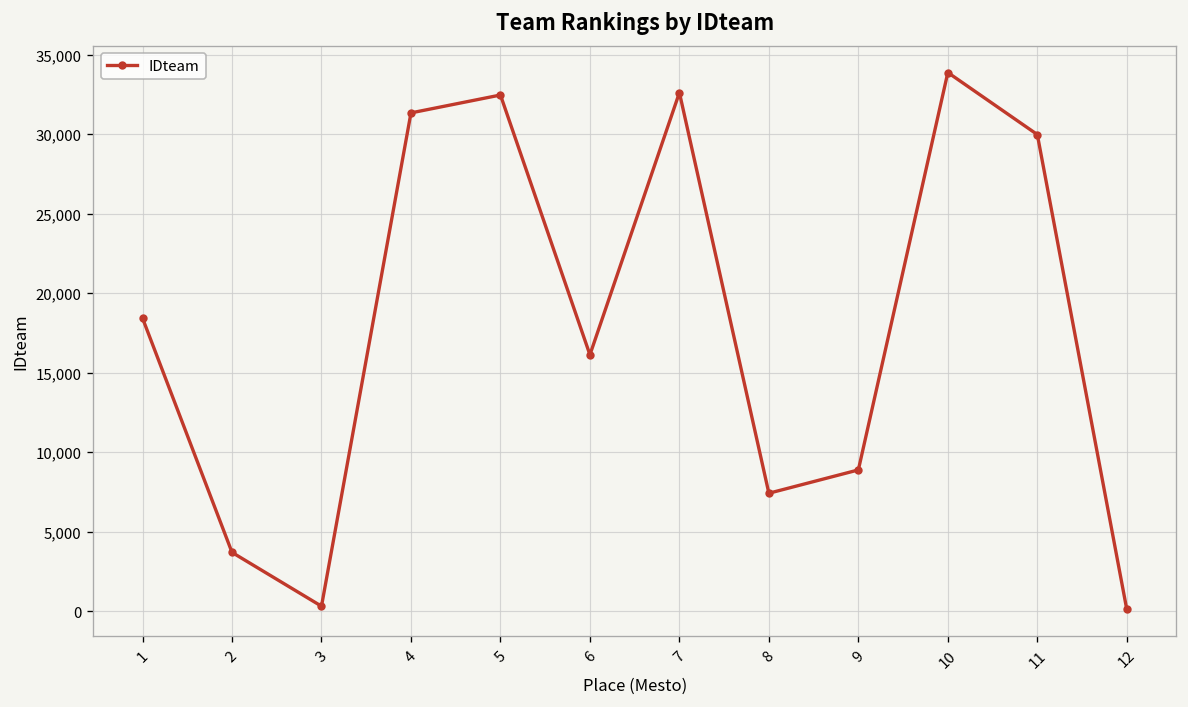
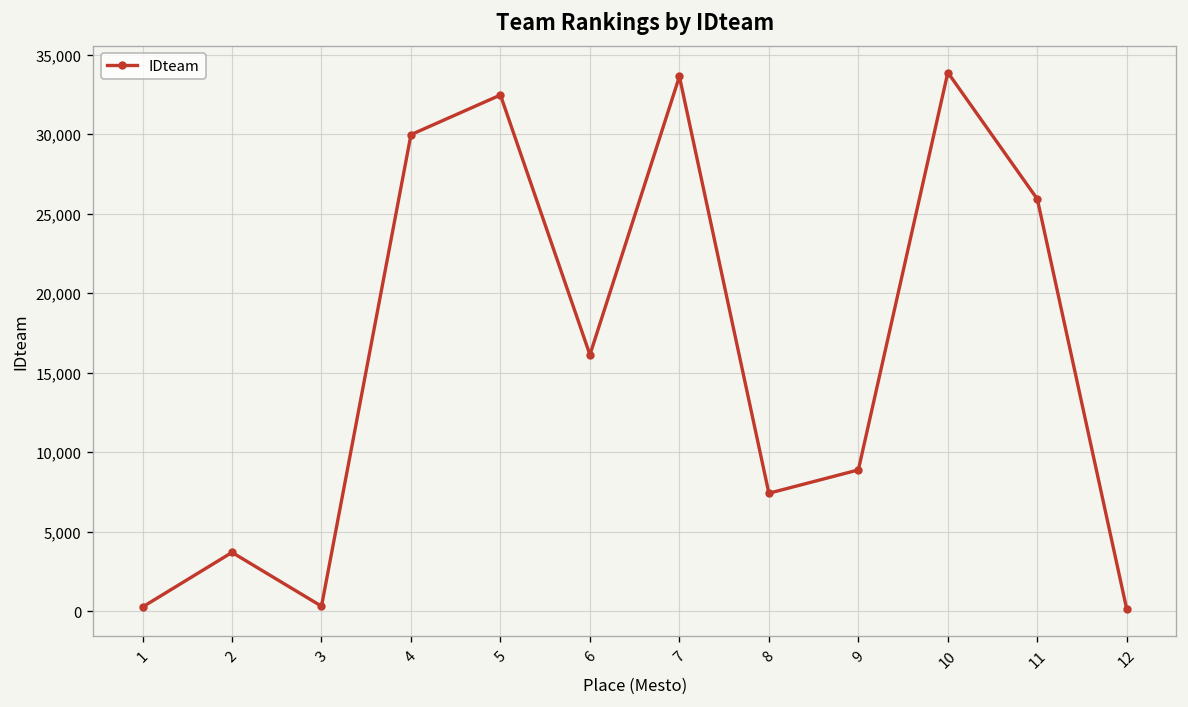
  {
-   "1": "18,400",
+   "1": "300",
    "2": "3,700",
    "3": "300",
-   "4": "31,300",
+   "4": "30,000",
    "5": "32,500",
    "6": "16,100",
-   "7": "32,600",
+   "7": "33,600",
    "8": "7,400",
    "9": "8,900",
    "10": "33,900",
-   "11": "30,000",
+   "11": "25,900",
    "12": "100"
  }
